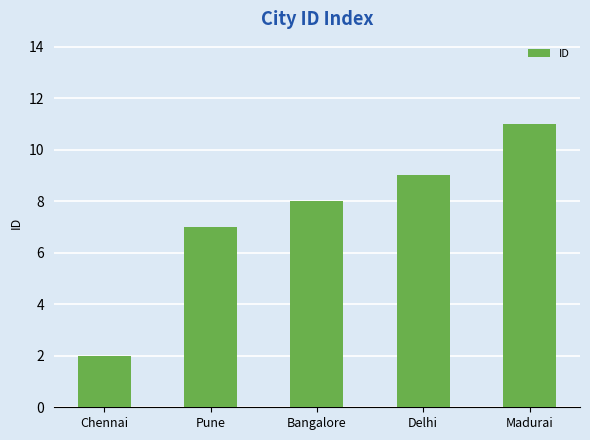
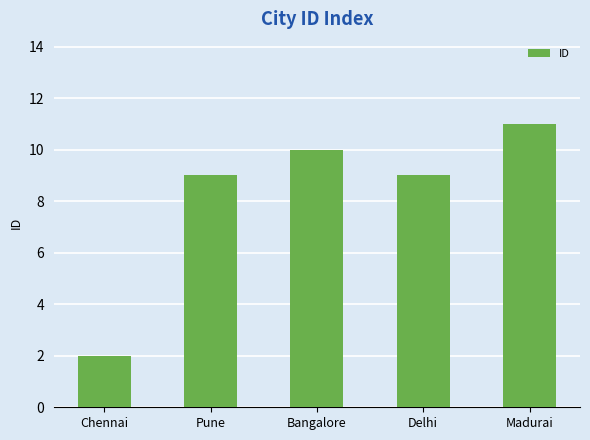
  {
    "Chennai": 2,
-   "Pune": 7,
-   "Bangalore": 8,
+   "Pune": 9,
+   "Bangalore": 10,
    "Delhi": 9,
    "Madurai": 11
  }
